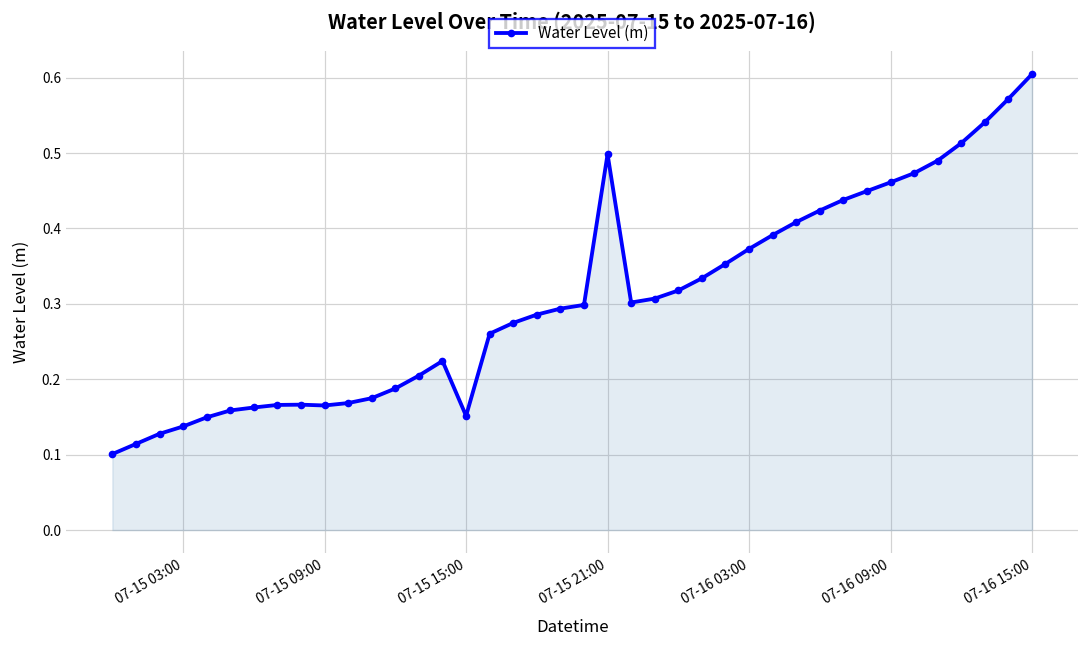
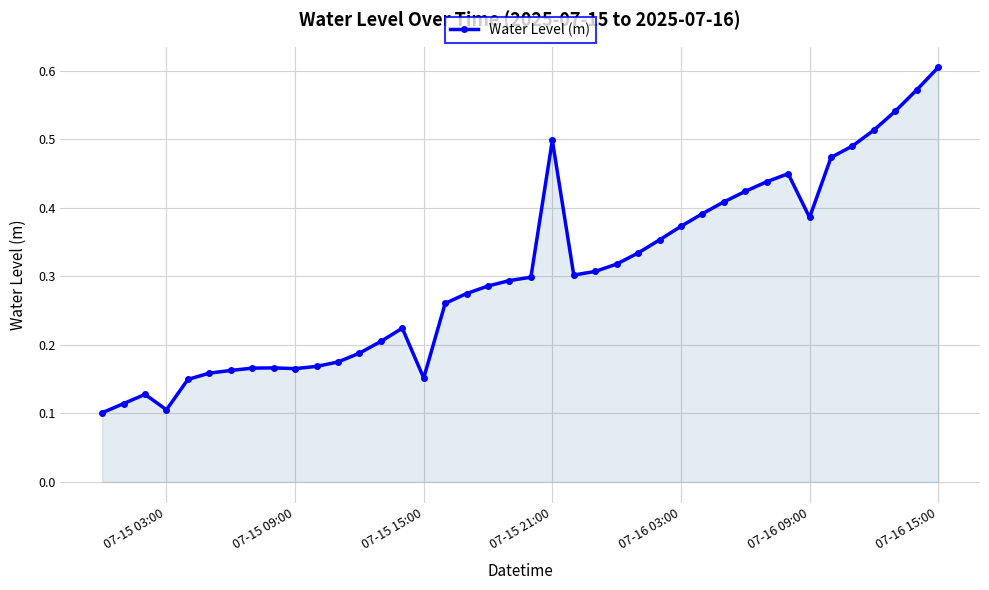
  {
-   "07-15 03:00": 0.14,
+   "07-15 03:00": 0.11,
    "07-15 09:00": 0.17,
    "07-15 15:00": 0.15,
    "07-15 21:00": 0.50,
    "07-16 03:00": 0.37,
-   "07-16 09:00": 0.46,
+   "07-16 09:00": 0.39,
    "07-16 15:00": 0.60
  }
